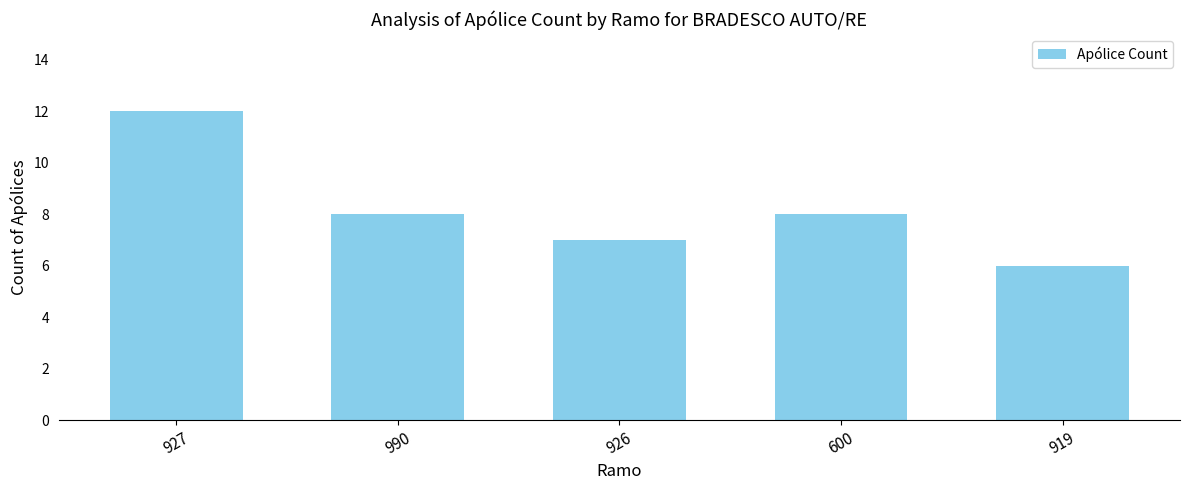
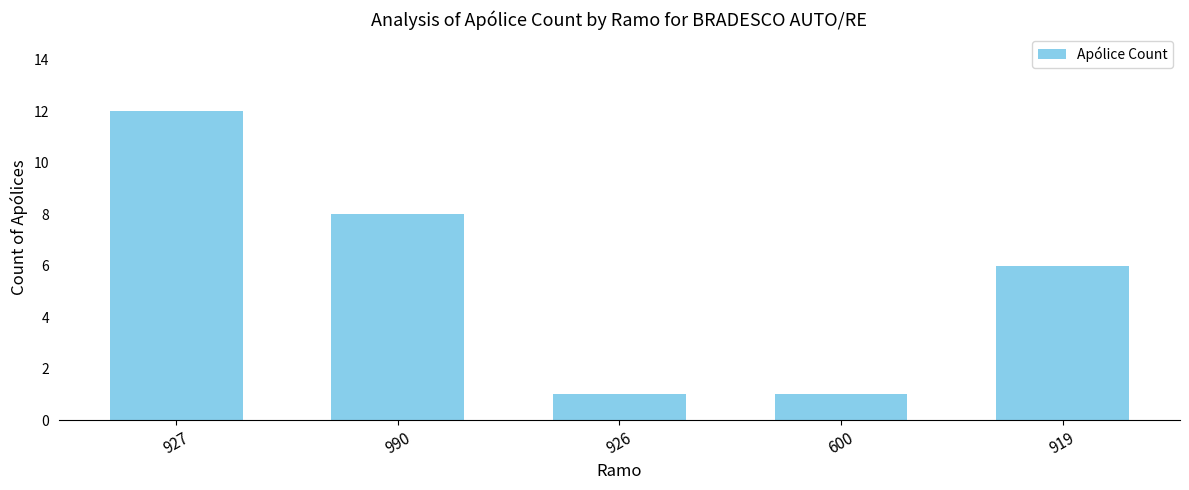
  {
    "927": 12,
    "990": 8,
-   "926": 7,
-   "600": 8,
+   "926": 1,
+   "600": 1,
    "919": 6
  }
